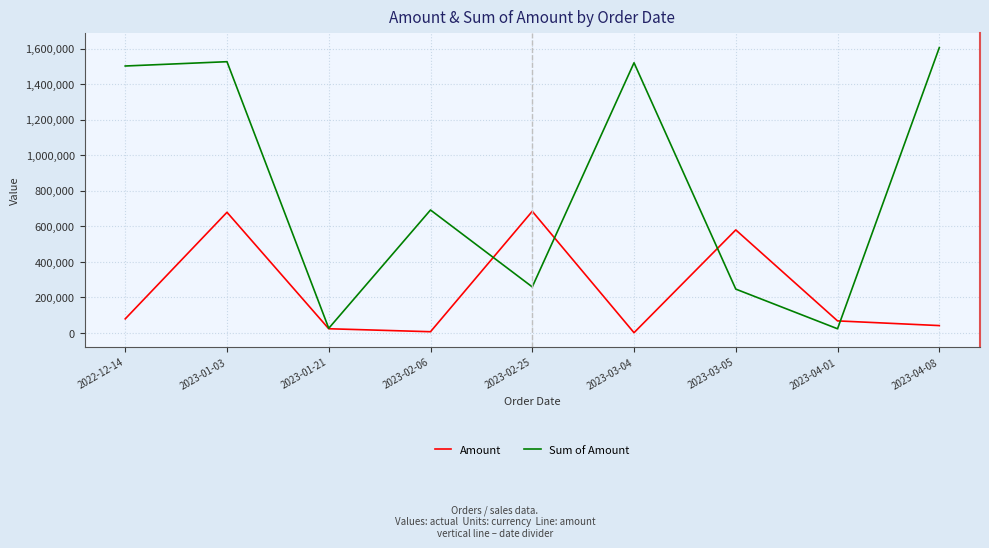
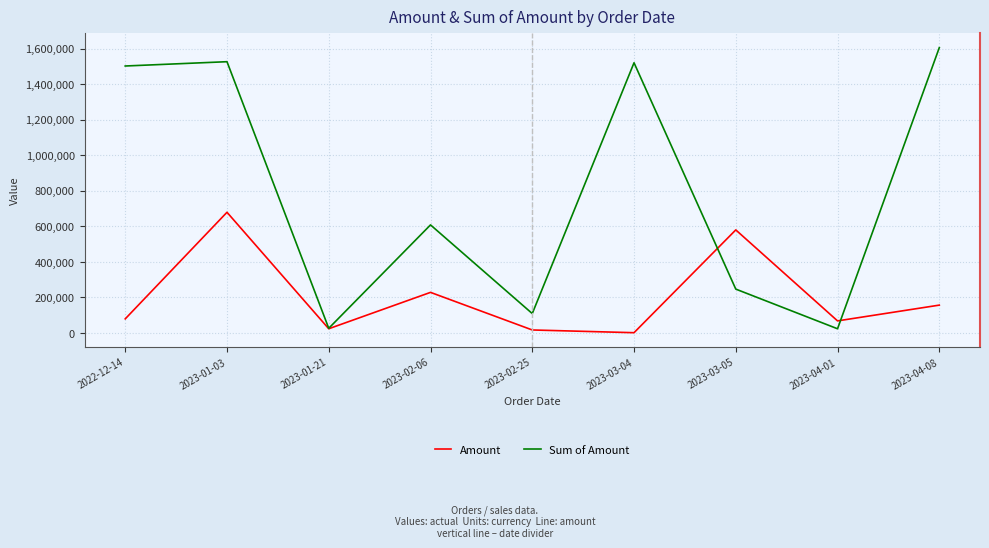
  {
    "Amount": {
      "2022-12-14": "80,000",
      "2023-01-03": "680,000",
-     "2023-02-06": "10,000",
-     "2023-02-25": "680,000",
+     "2023-02-06": "230,000",
+     "2023-02-25": "20,000",
      "2023-03-04": "0",
      "2023-03-05": "580,000",
      "2023-04-01": "70,000",
-     "2023-04-08": "40,000"
+     "2023-04-08": "160,000"
    },
    "Sum of Amount": {
      "2022-12-14": "1,500,000",
      "2023-01-03": "1,530,000",
-     "2023-02-06": "690,000",
-     "2023-02-25": "260,000",
+     "2023-02-06": "610,000",
+     "2023-02-25": "110,000",
      "2023-03-04": "1,520,000",
      "2023-03-05": "250,000",
      "2023-04-01": "20,000",
      "2023-04-08": "1,600,000"
    }
  }
